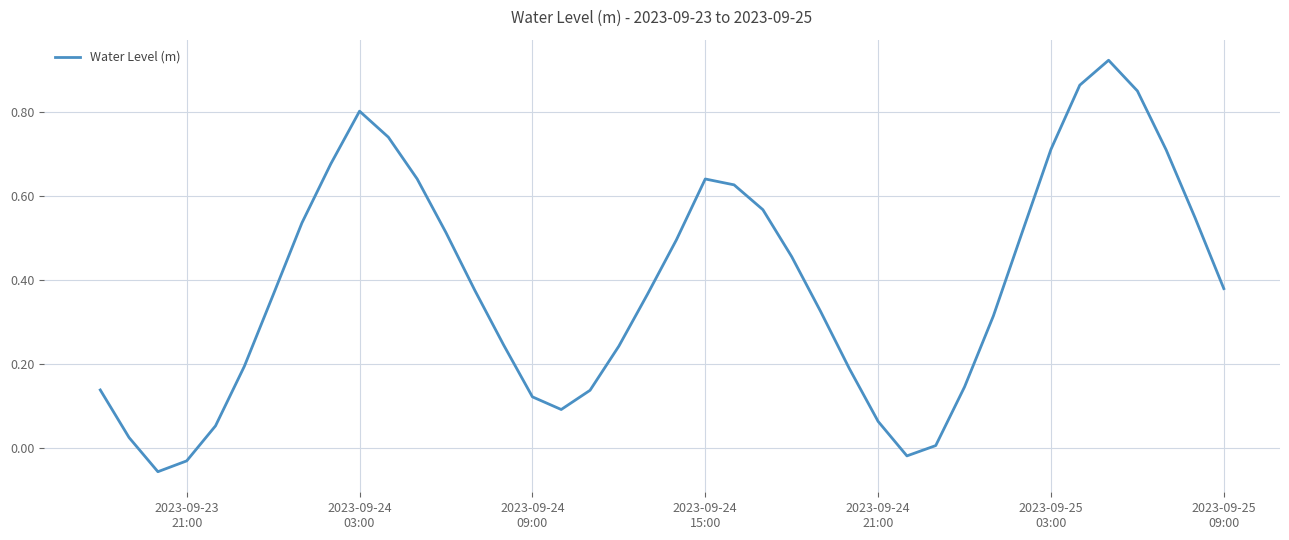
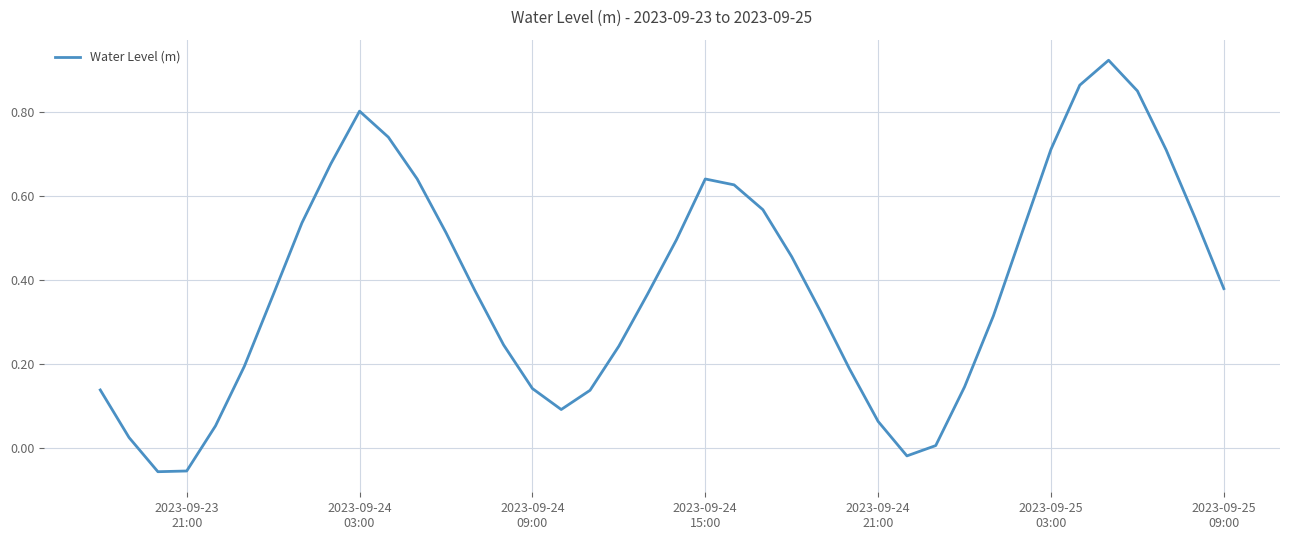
  {
-   "2023-09-23 21:00": -0.03,
+   "2023-09-23 21:00": -0.05,
    "2023-09-24 03:00": 0.80,
-   "2023-09-24 09:00": 0.12,
+   "2023-09-24 09:00": 0.14,
    "2023-09-24 15:00": 0.64,
    "2023-09-24 21:00": 0.06,
    "2023-09-25 03:00": 0.71,
    "2023-09-25 09:00": 0.38
  }
